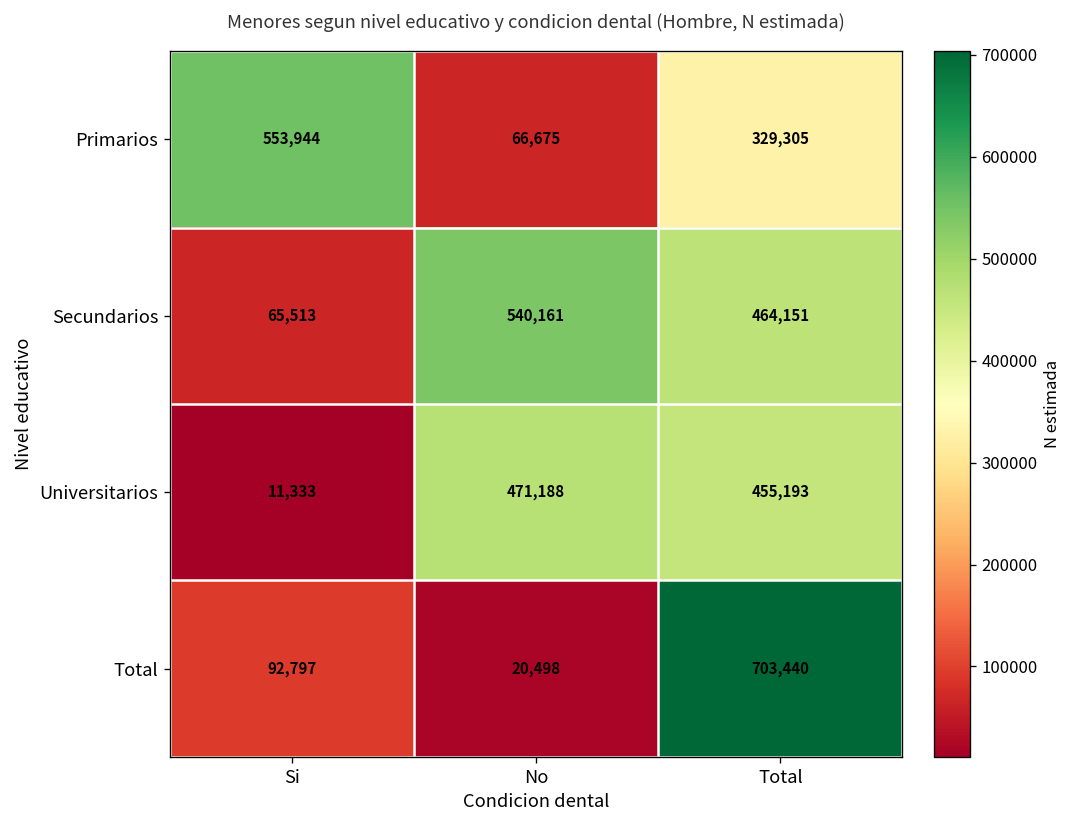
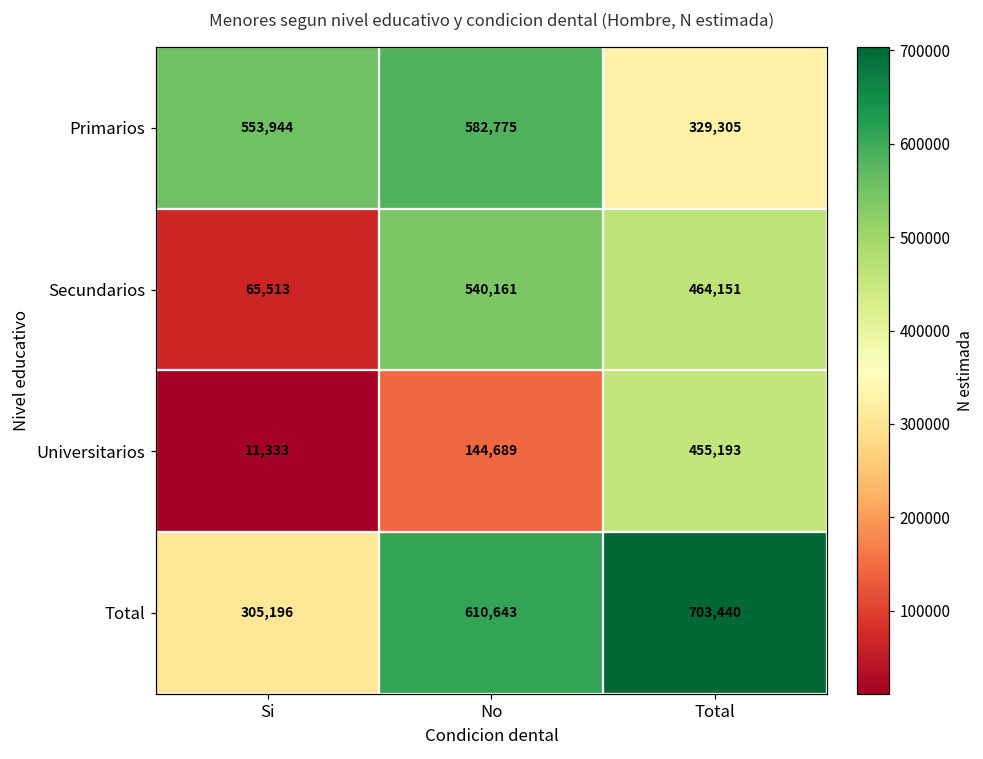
  {
    "Primarios": {
      "Si": "553,944",
-     "No": "66,675",
+     "No": "582,775",
      "Total": "329,305"
    },
    "Secundarios": {
      "Si": "65,513",
      "No": "540,161",
      "Total": "464,151"
    },
    "Universitarios": {
      "Si": "11,333",
-     "No": "471,188",
+     "No": "144,689",
      "Total": "455,193"
    },
    "Total": {
-     "Si": "92,797",
-     "No": "20,498",
+     "Si": "305,196",
+     "No": "610,643",
      "Total": "703,440"
    }
  }
